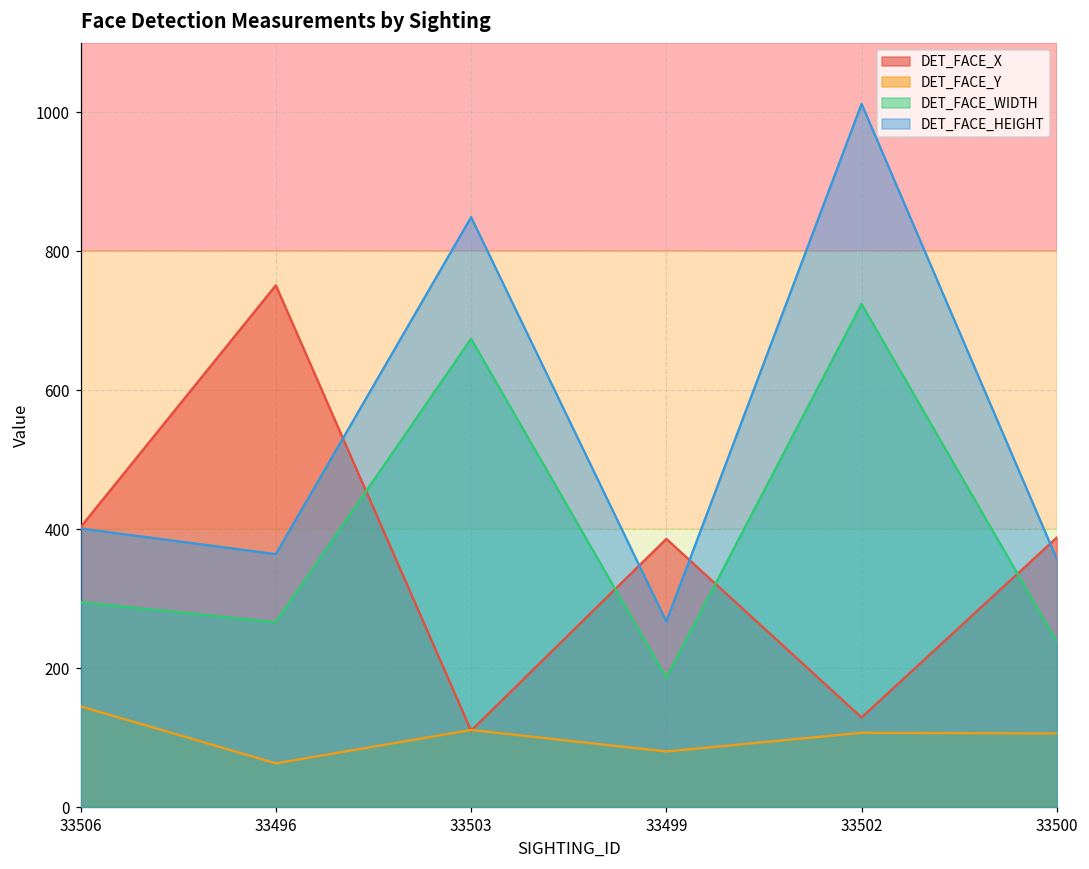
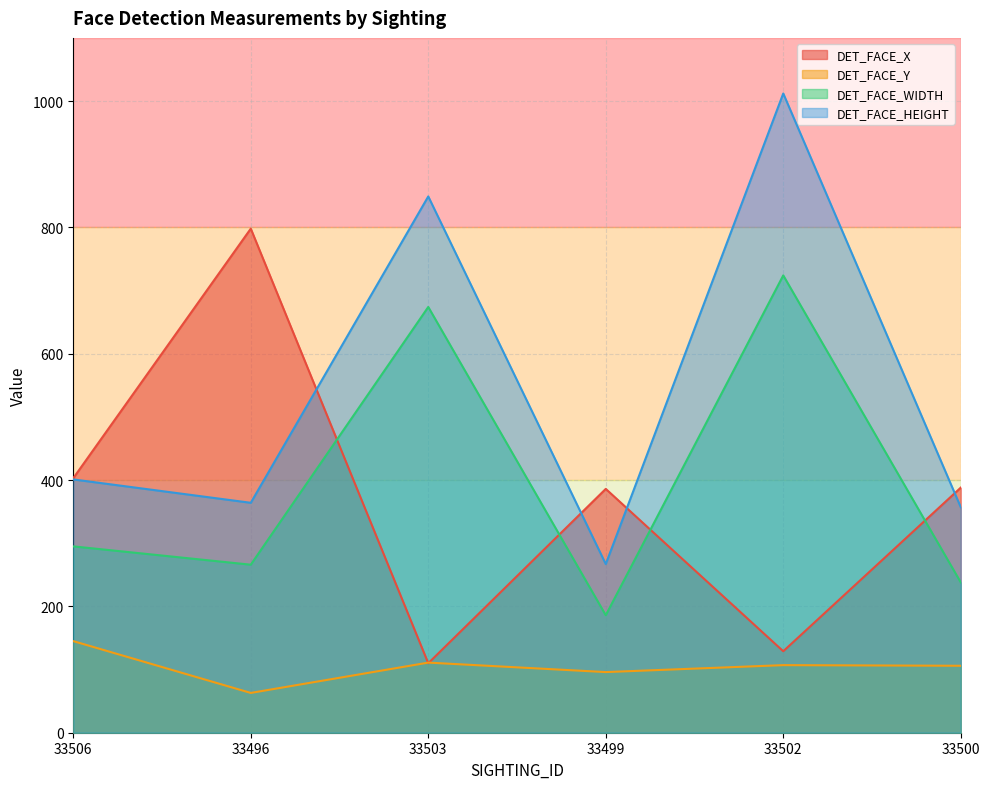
  {
    "DET_FACE_X": {
-     "33496": 750,
+     "33496": 800,
      "33499": 390,
      "33502": 130,
      "33500": 390
    },
    "DET_FACE_Y": {
      "33506": 150,
      "33496": 60,
-     "33499": 80,
+     "33499": 100,
      "33502": 110,
      "33500": 110
    },
    "DET_FACE_WIDTH": {
      "33506": 300,
      "33496": 270,
      "33503": 670,
      "33499": 190,
      "33502": 720,
      "33500": 240
    },
    "DET_FACE_HEIGHT": {
      "33496": 360,
      "33503": 850,
      "33499": 270,
      "33502": 1010,
      "33500": 360
    }
  }
